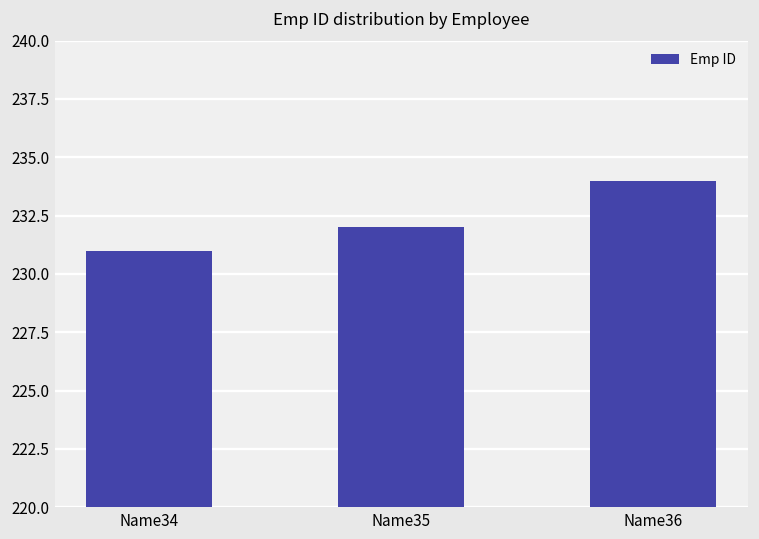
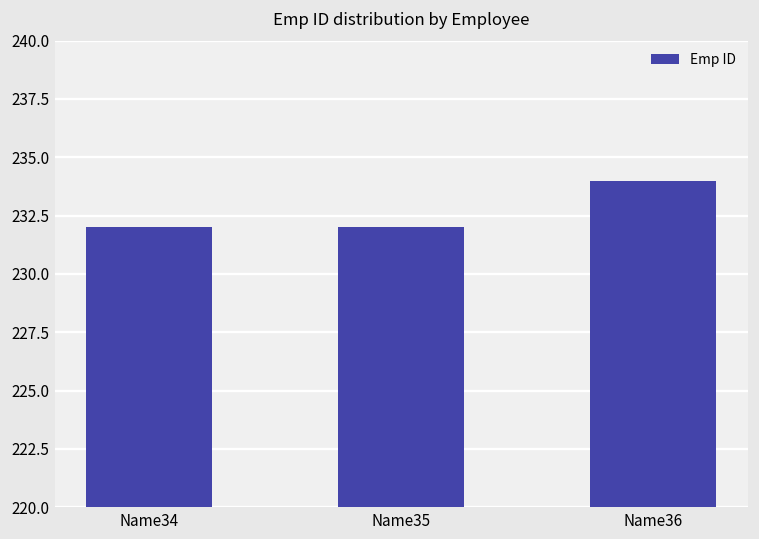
  {
-   "Name34": 231,
+   "Name34": 232,
    "Name35": 232,
    "Name36": 234
  }
